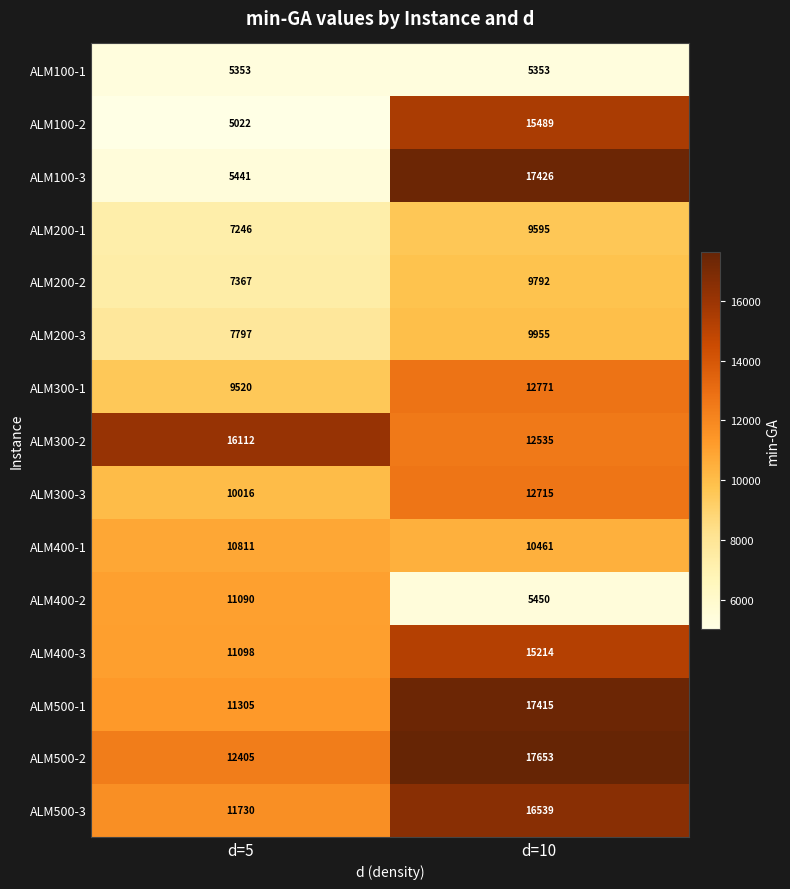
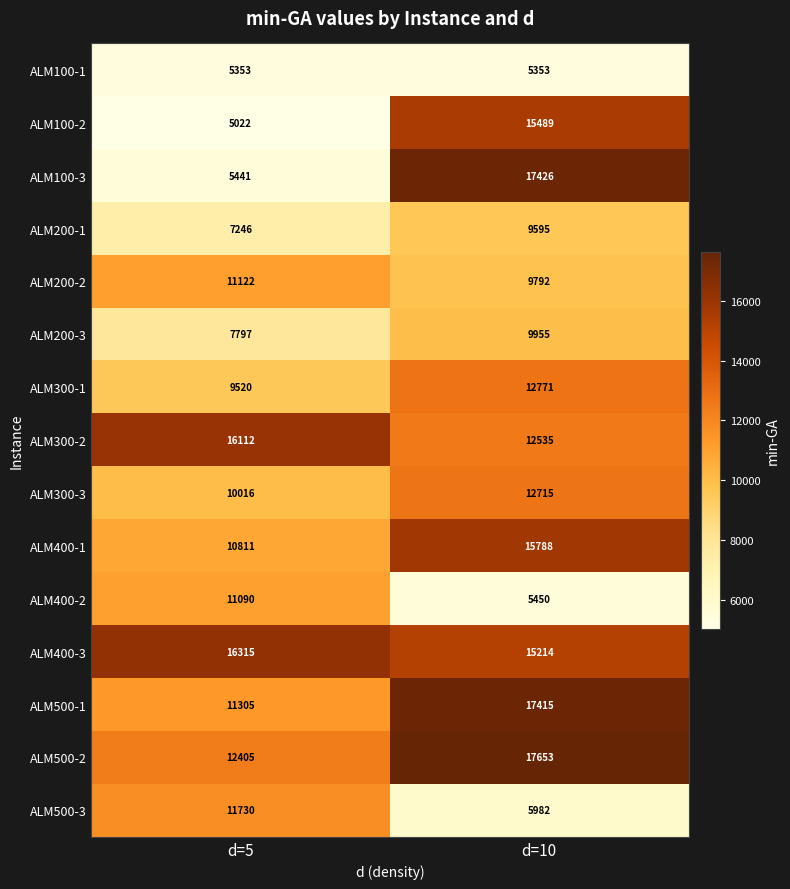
  {
    "ALM100-1": {
      "d=5": 5353,
      "d=10": 5353
    },
    "ALM100-2": {
      "d=5": 5022,
      "d=10": 15489
    },
    "ALM100-3": {
      "d=5": 5441,
      "d=10": 17426
    },
    "ALM200-1": {
      "d=5": 7246,
      "d=10": 9595
    },
    "ALM200-2": {
-     "d=5": 7367,
+     "d=5": 11122,
      "d=10": 9792
    },
    "ALM200-3": {
      "d=5": 7797,
      "d=10": 9955
    },
    "ALM300-1": {
      "d=5": 9520,
      "d=10": 12771
    },
    "ALM300-2": {
      "d=5": 16112,
      "d=10": 12535
    },
    "ALM300-3": {
      "d=5": 10016,
      "d=10": 12715
    },
    "ALM400-1": {
      "d=5": 10811,
-     "d=10": 10461
+     "d=10": 15788
    },
    "ALM400-2": {
      "d=5": 11090,
      "d=10": 5450
    },
    "ALM400-3": {
-     "d=5": 11098,
+     "d=5": 16315,
      "d=10": 15214
    },
    "ALM500-1": {
      "d=5": 11305,
      "d=10": 17415
    },
    "ALM500-2": {
      "d=5": 12405,
      "d=10": 17653
    },
    "ALM500-3": {
      "d=5": 11730,
-     "d=10": 16539
+     "d=10": 5982
    }
  }
